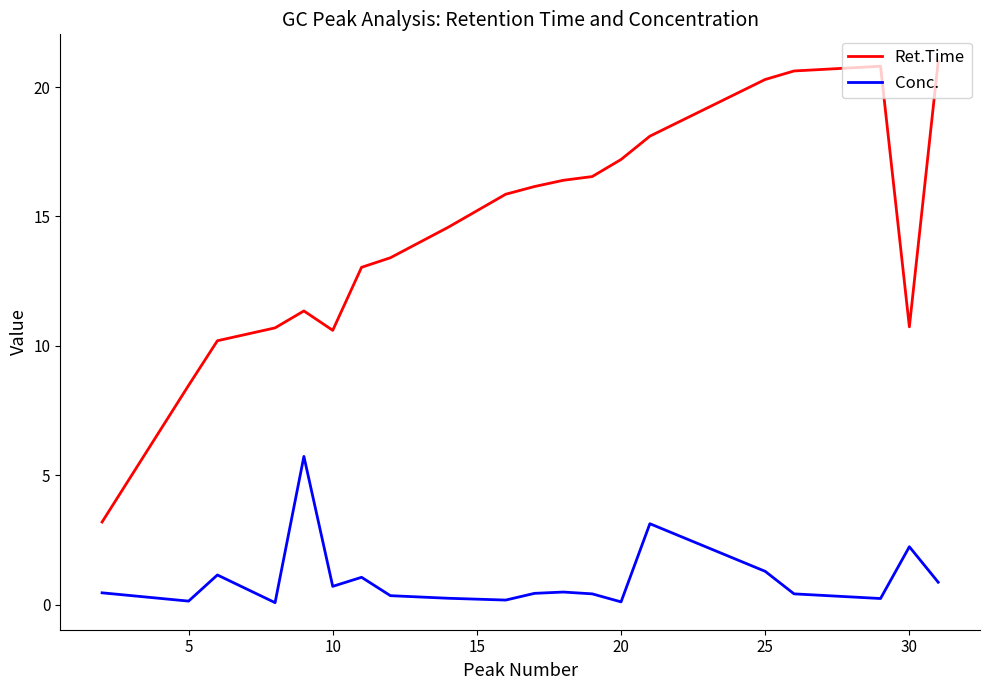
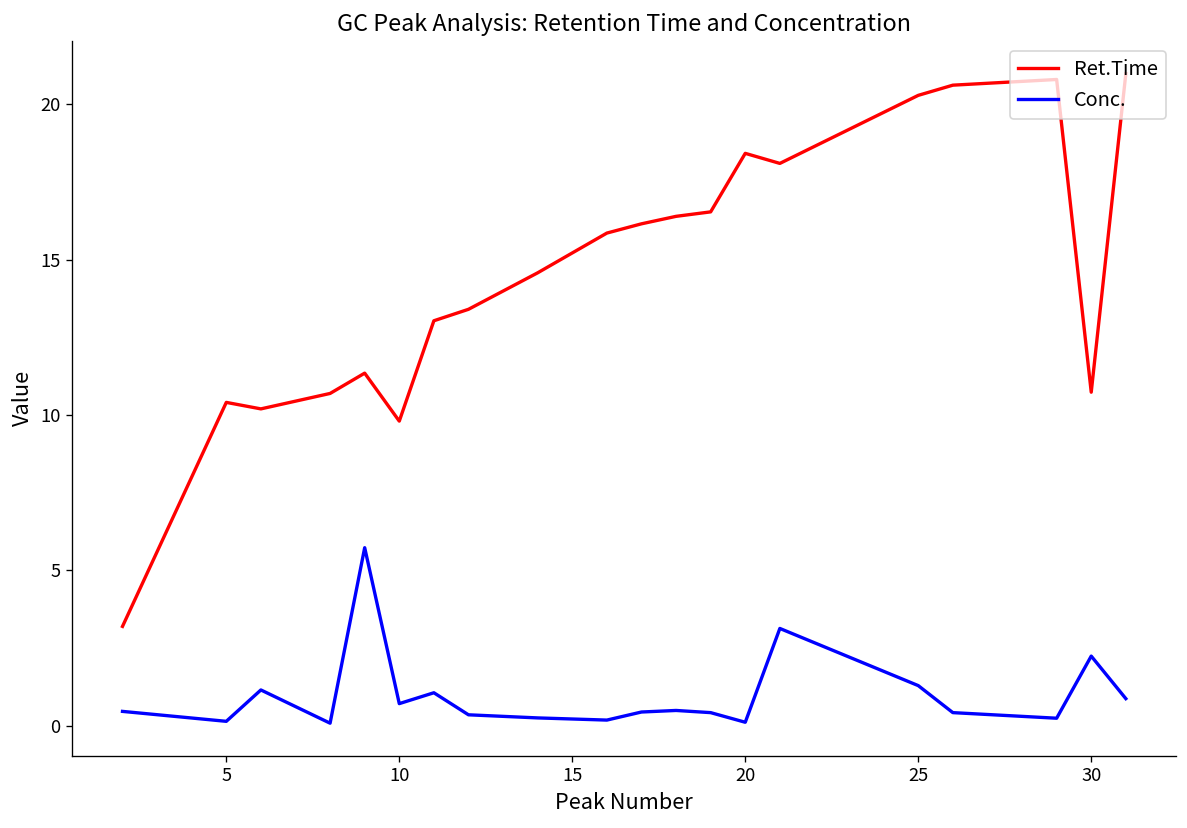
  {
    "Ret.Time": {
-     "5": 8.5,
-     "10": 10.6,
-     "20": 17.2,
+     "5": 10.4,
+     "10": 9.8,
+     "20": 18.4,
      "25": 20.3,
      "30": 10.7
    },
    "Conc.": {
      "5": 0.1,
      "10": 0.7,
      "20": 0.1,
      "25": 1.3,
      "30": 2.2
    }
  }
